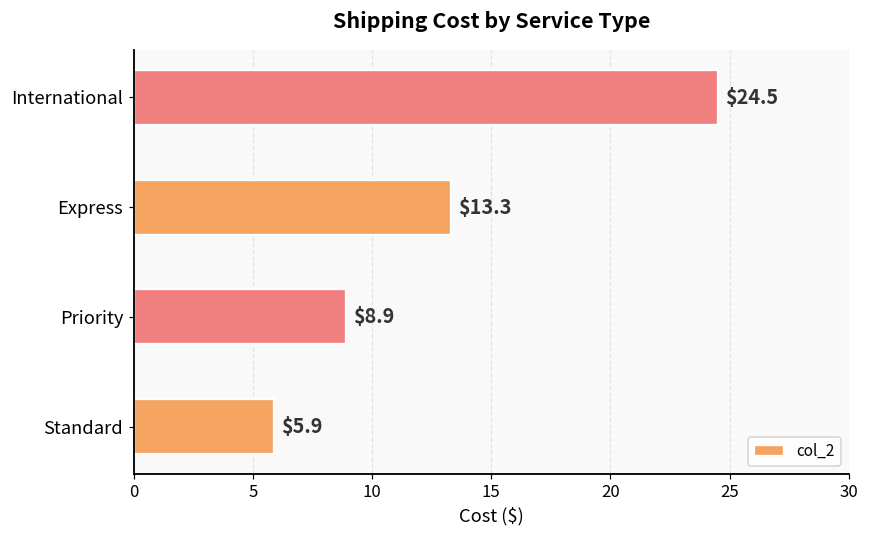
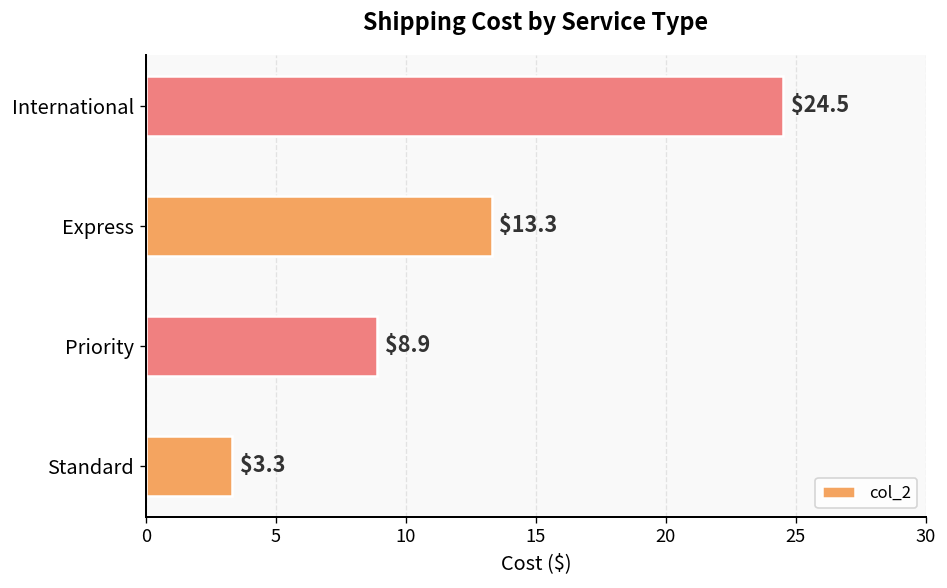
  {
    "International": "$24.5",
    "Express": "$13.3",
    "Priority": "$8.9",
-   "Standard": "$5.9"
+   "Standard": "$3.3"
  }
